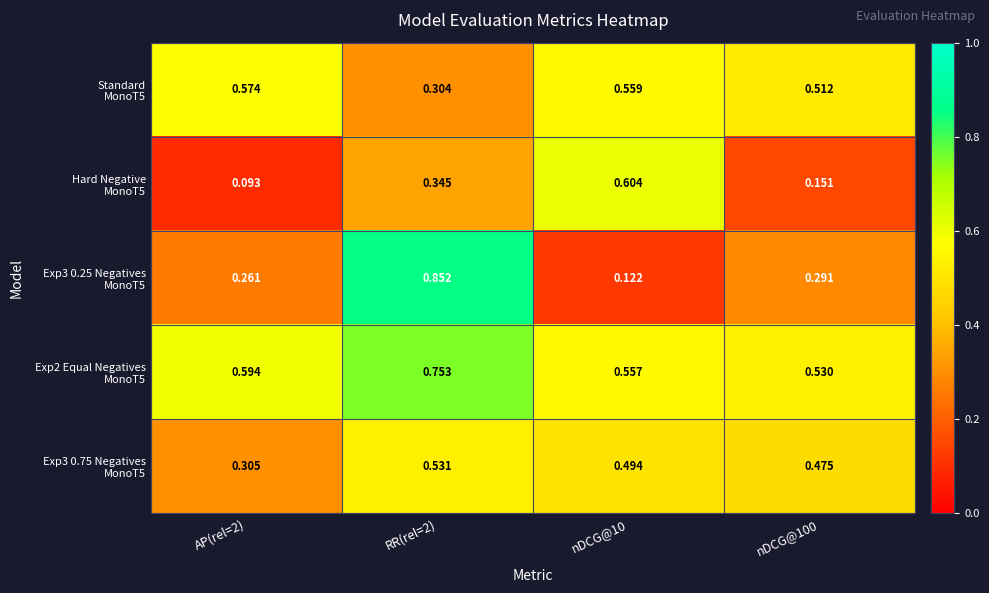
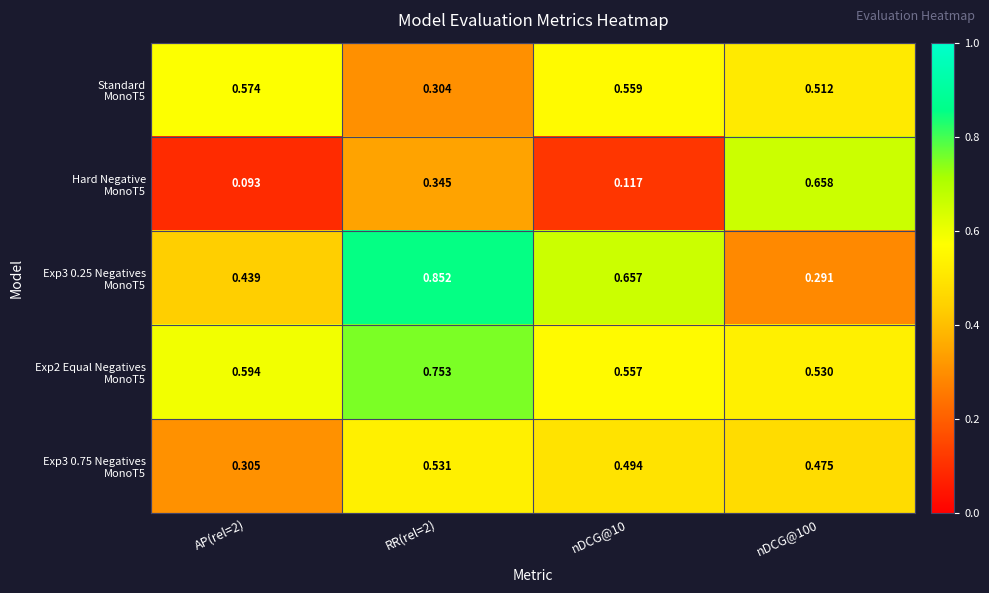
  {
    "Standard MonoT5": {
      "AP(rel=2)": 0.574,
      "RR(rel=2)": 0.304,
      "nDCG@10": 0.559,
      "nDCG@100": 0.512
    },
    "Hard Negative MonoT5": {
      "AP(rel=2)": 0.093,
      "RR(rel=2)": 0.345,
-     "nDCG@10": 0.604,
-     "nDCG@100": 0.151
+     "nDCG@10": 0.117,
+     "nDCG@100": 0.658
    },
    "Exp3 0.25 Negatives MonoT5": {
-     "AP(rel=2)": 0.261,
+     "AP(rel=2)": 0.439,
      "RR(rel=2)": 0.852,
-     "nDCG@10": 0.122,
+     "nDCG@10": 0.657,
      "nDCG@100": 0.291
    },
    "Exp2 Equal Negatives MonoT5": {
      "AP(rel=2)": 0.594,
      "RR(rel=2)": 0.753,
      "nDCG@10": 0.557,
      "nDCG@100": 0.530
    },
    "Exp3 0.75 Negatives MonoT5": {
      "AP(rel=2)": 0.305,
      "RR(rel=2)": 0.531,
      "nDCG@10": 0.494,
      "nDCG@100": 0.475
    }
  }
